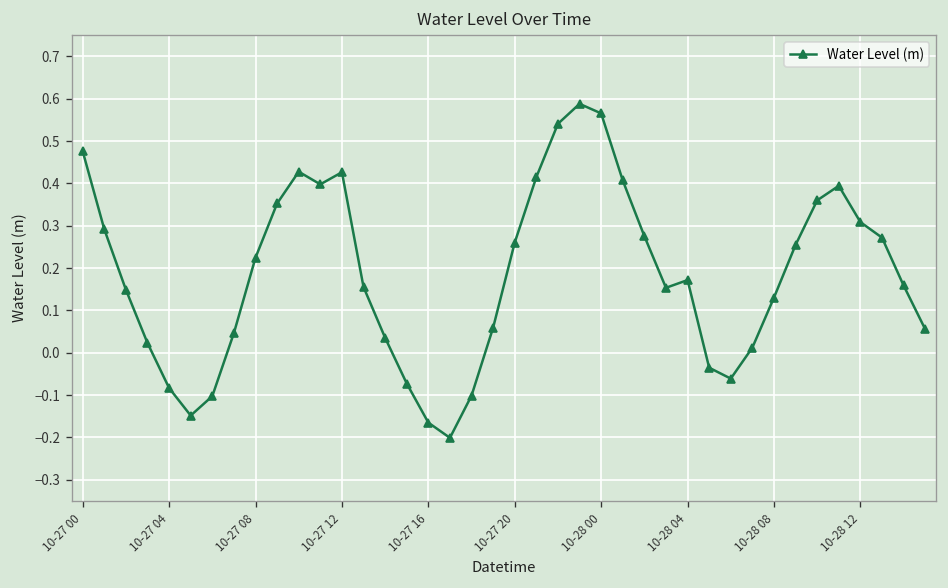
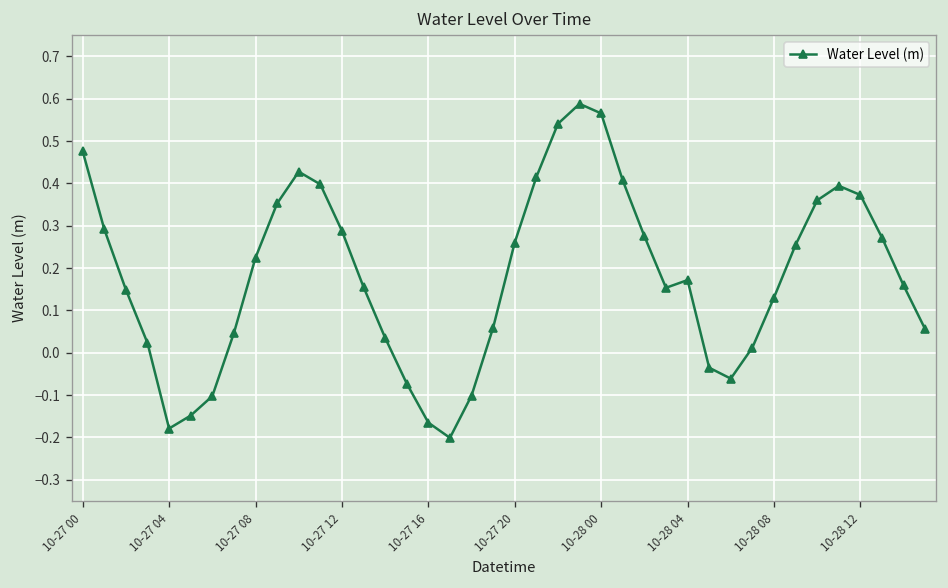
  {
    "10-27 00": 0.48,
-   "10-27 04": -0.08,
+   "10-27 04": -0.18,
    "10-27 08": 0.22,
-   "10-27 12": 0.43,
+   "10-27 12": 0.29,
    "10-27 16": -0.16,
    "10-27 20": 0.26,
    "10-28 00": 0.57,
    "10-28 04": 0.17,
    "10-28 08": 0.13,
-   "10-28 12": 0.31
+   "10-28 12": 0.37
  }
